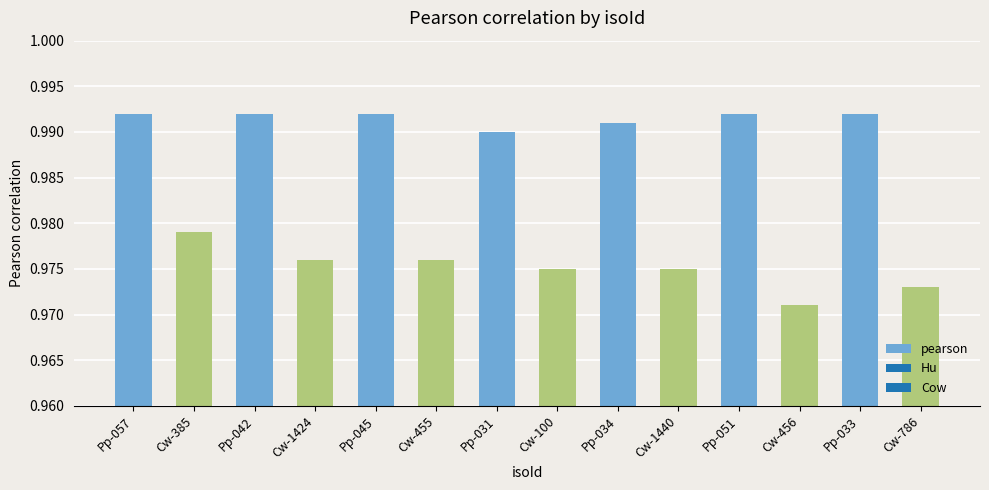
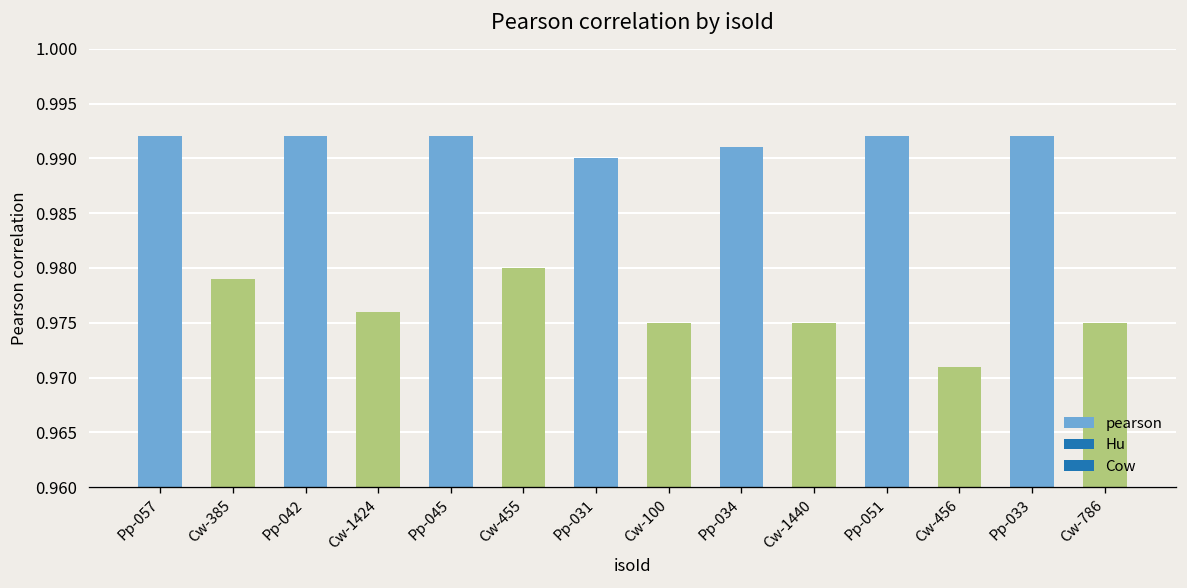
  {
    "Pp-057": 0.992,
    "Cw-385": 0.979,
    "Pp-042": 0.992,
    "Cw-1424": 0.976,
    "Pp-045": 0.992,
-   "Cw-455": 0.976,
+   "Cw-455": 0.980,
    "Pp-031": 0.990,
    "Cw-100": 0.975,
    "Pp-034": 0.991,
    "Cw-1440": 0.975,
    "Pp-051": 0.992,
    "Cw-456": 0.971,
    "Pp-033": 0.992,
-   "Cw-786": 0.973
+   "Cw-786": 0.975
  }
